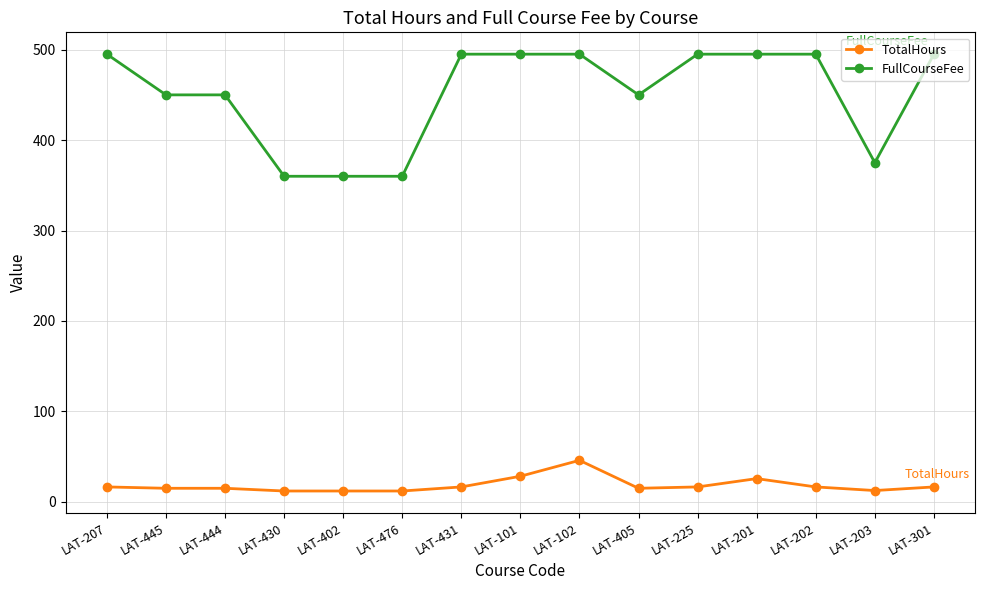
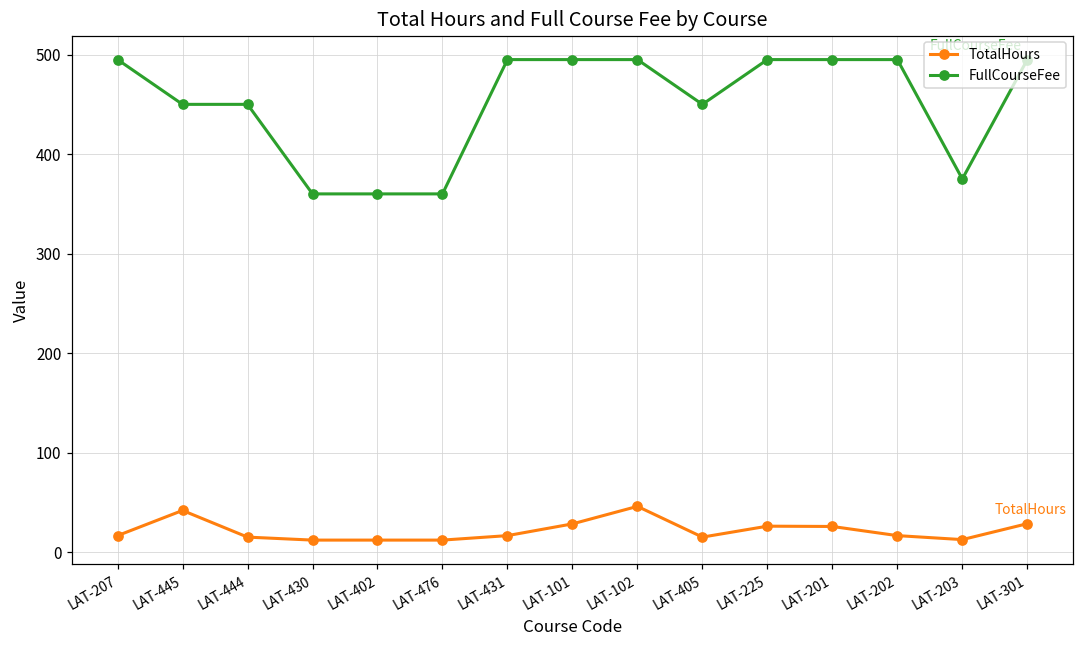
  {
    "TotalHours": {
      "LAT-207": 20,
-     "LAT-445": 20,
+     "LAT-445": 40,
      "LAT-444": 20,
      "LAT-430": 10,
      "LAT-402": 10,
      "LAT-476": 10,
      "LAT-431": 20,
      "LAT-101": 30,
      "LAT-102": 50,
      "LAT-405": 20,
-     "LAT-225": 20,
+     "LAT-225": 30,
      "LAT-201": 30,
      "LAT-202": 20,
      "LAT-203": 10,
-     "LAT-301": 20
+     "LAT-301": 30
    },
    "FullCourseFee": {
      "LAT-207": 500,
      "LAT-445": 450,
      "LAT-444": 450,
      "LAT-430": 360,
      "LAT-402": 360,
      "LAT-476": 360,
      "LAT-431": 500,
      "LAT-101": 500,
      "LAT-102": 500,
      "LAT-405": 450,
      "LAT-225": 500,
      "LAT-201": 500,
      "LAT-202": 500,
      "LAT-203": 380
    }
  }
